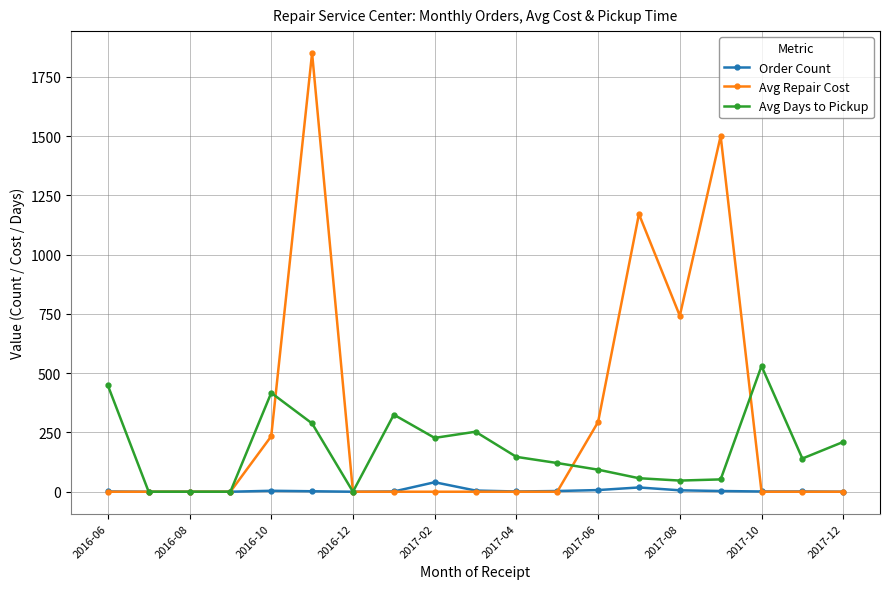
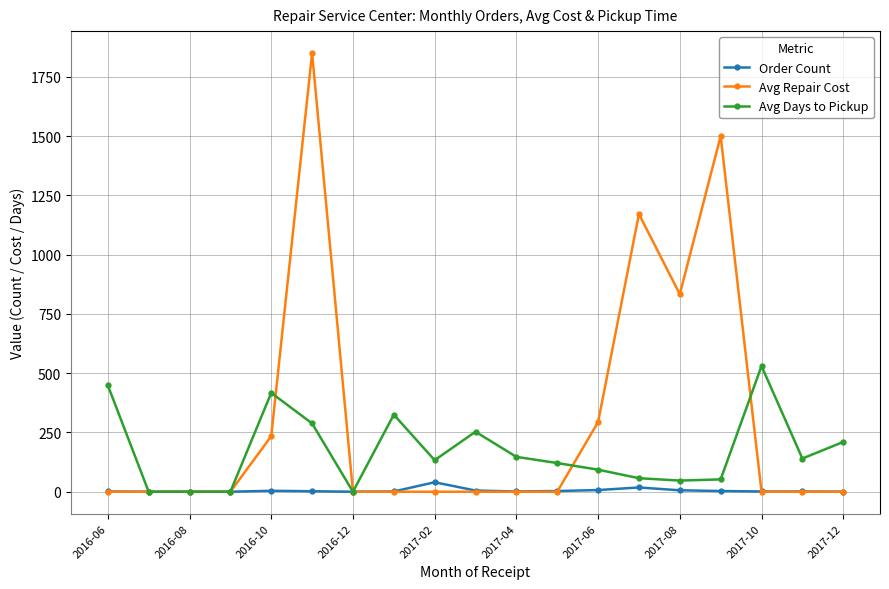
  {
    "Order Count": {
      "2016-10": 0,
      "2017-02": 40,
      "2017-06": 10,
      "2017-08": 10
    },
    "Avg Repair Cost": {
      "2016-10": 230,
      "2017-02": 0,
      "2017-06": 290,
-     "2017-08": 740
+     "2017-08": 830
    },
    "Avg Days to Pickup": {
      "2016-06": 450,
      "2016-10": 420,
-     "2017-02": 230,
+     "2017-02": 130,
      "2017-04": 150,
      "2017-06": 90,
      "2017-08": 50,
      "2017-10": 530,
      "2017-12": 210
    }
  }
